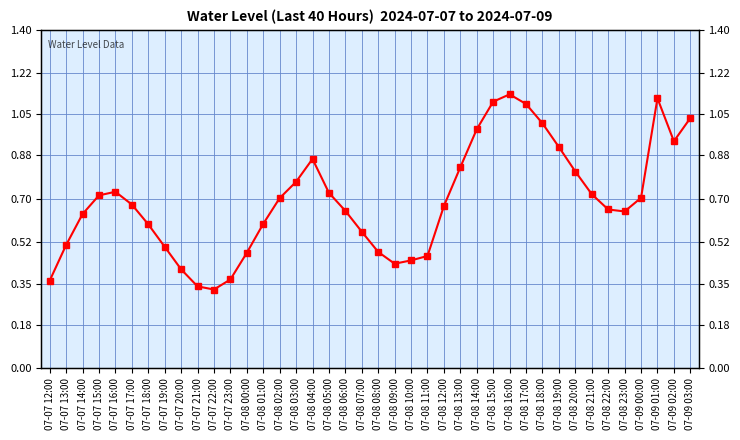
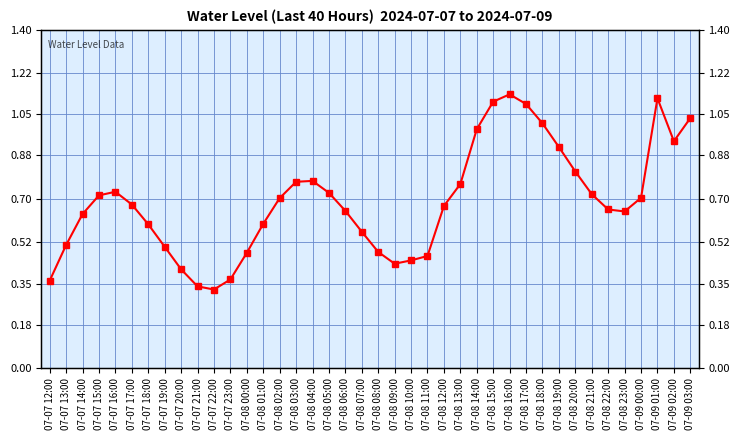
  {
    "07-07 12:00": 0.36,
    "07-07 13:00": 0.51,
    "07-07 14:00": 0.64,
    "07-07 15:00": 0.71,
    "07-07 16:00": 0.73,
    "07-07 17:00": 0.68,
    "07-07 18:00": 0.60,
    "07-07 19:00": 0.50,
    "07-07 20:00": 0.41,
    "07-07 21:00": 0.34,
    "07-07 22:00": 0.33,
    "07-07 23:00": 0.37,
    "07-08 00:00": 0.48,
    "07-08 01:00": 0.60,
    "07-08 02:00": 0.70,
    "07-08 03:00": 0.77,
-   "07-08 04:00": 0.87,
+   "07-08 04:00": 0.77,
    "07-08 05:00": 0.73,
    "07-08 06:00": 0.65,
    "07-08 07:00": 0.56,
    "07-08 08:00": 0.48,
    "07-08 09:00": 0.43,
    "07-08 10:00": 0.45,
    "07-08 11:00": 0.46,
    "07-08 12:00": 0.67,
-   "07-08 13:00": 0.83,
+   "07-08 13:00": 0.76,
    "07-08 14:00": 0.99,
    "07-08 15:00": 1.10,
    "07-08 16:00": 1.13,
    "07-08 17:00": 1.09,
    "07-08 18:00": 1.01,
    "07-08 19:00": 0.91,
    "07-08 20:00": 0.81,
    "07-08 21:00": 0.72,
    "07-08 22:00": 0.66,
    "07-08 23:00": 0.65,
    "07-09 00:00": 0.70,
    "07-09 01:00": 1.12,
    "07-09 02:00": 0.94,
    "07-09 03:00": 1.03
  }
